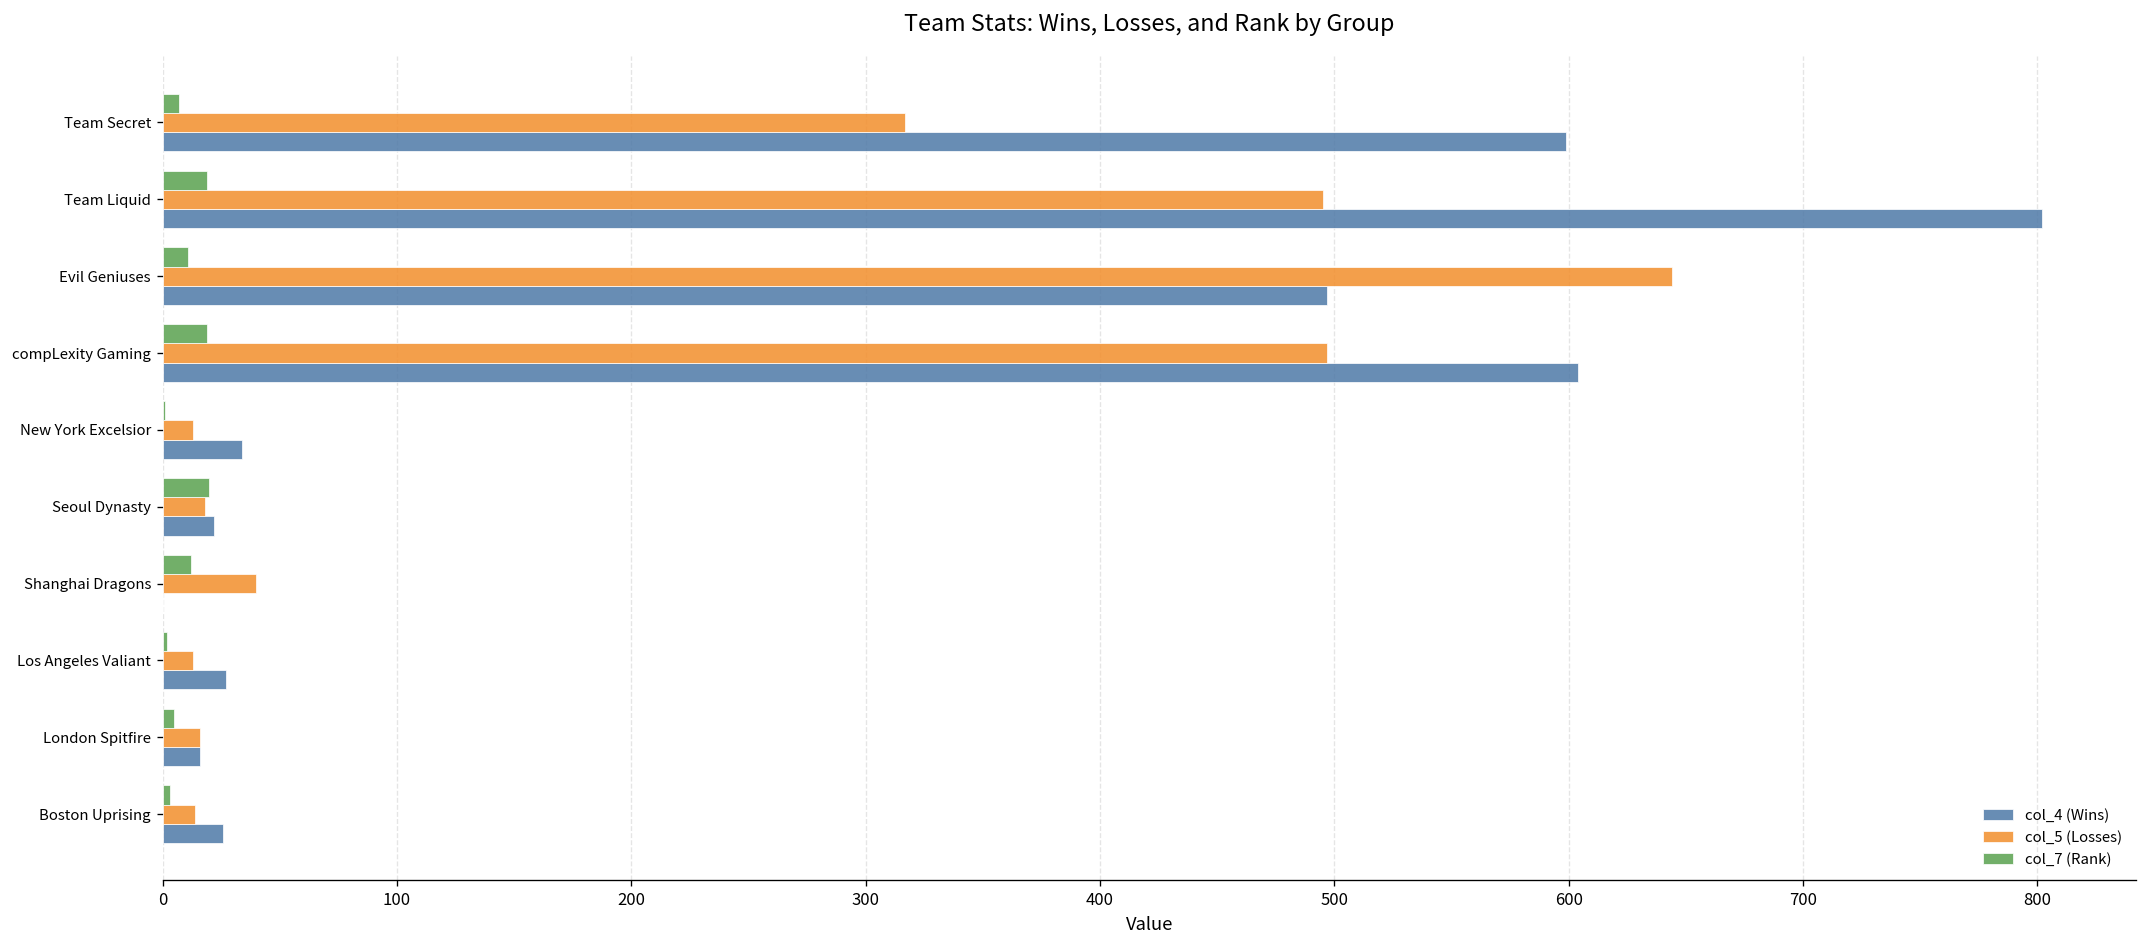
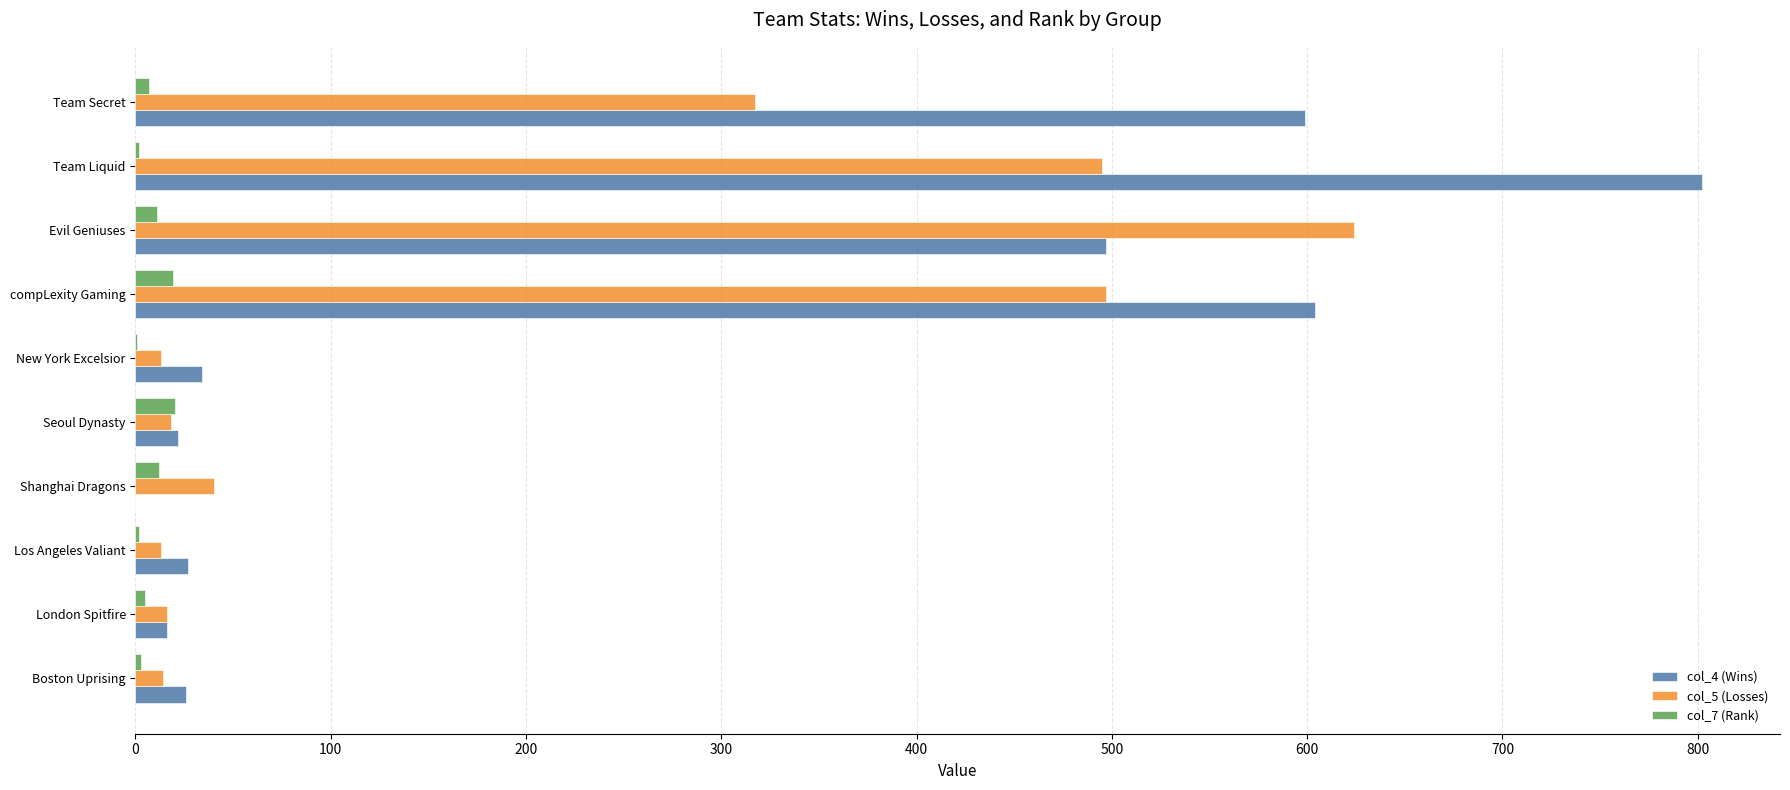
  {
    "col_4 (Wins)": {
      "Team Secret": 599,
      "Team Liquid": 802,
      "Evil Geniuses": 497,
      "compLexity Gaming": 604,
      "New York Excelsior": 34,
      "Seoul Dynasty": 22,
      "Shanghai Dragons": 0,
      "Los Angeles Valiant": 27,
      "London Spitfire": 16,
      "Boston Uprising": 26
    },
    "col_5 (Losses)": {
      "Team Secret": 317,
      "Team Liquid": 495,
-     "Evil Geniuses": 644,
+     "Evil Geniuses": 624,
      "compLexity Gaming": 497,
      "New York Excelsior": 13,
      "Seoul Dynasty": 18,
      "Shanghai Dragons": 40,
      "Los Angeles Valiant": 13,
      "London Spitfire": 16,
      "Boston Uprising": 14
    },
    "col_7 (Rank)": {
      "Team Secret": 7,
-     "Team Liquid": 19,
+     "Team Liquid": 2,
      "Evil Geniuses": 11,
      "compLexity Gaming": 19,
      "Seoul Dynasty": 20,
      "Shanghai Dragons": 12,
      "Los Angeles Valiant": 2,
      "London Spitfire": 5,
      "Boston Uprising": 3
    }
  }
